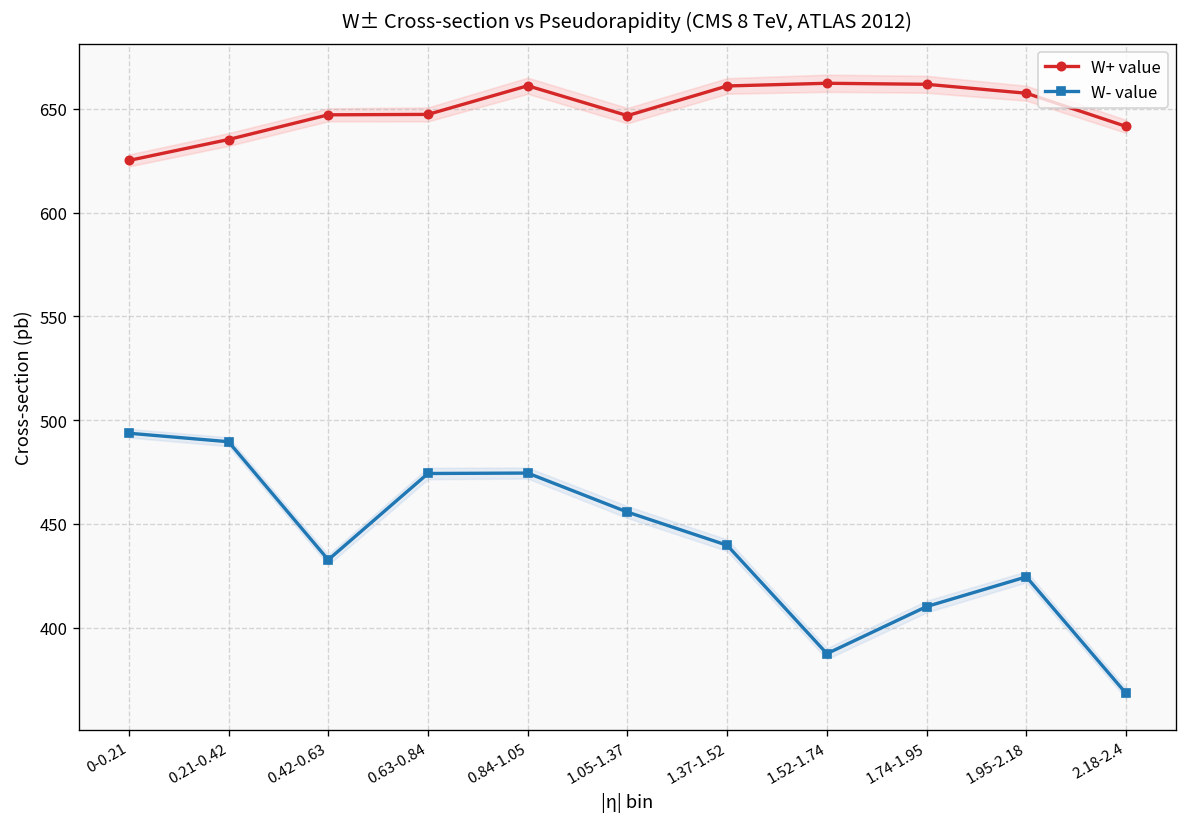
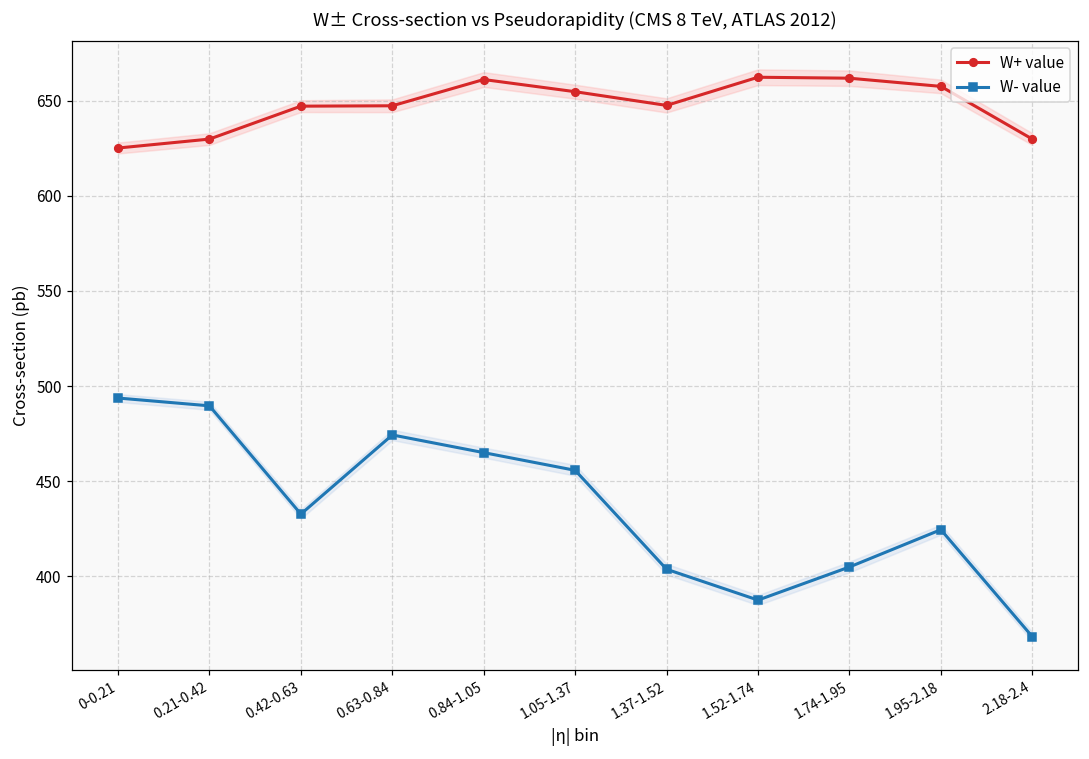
  {
    "W+ value": {
      "0-0.21": 625,
-     "0.21-0.42": 635,
+     "0.21-0.42": 630,
      "0.42-0.63": 647,
      "0.63-0.84": 647,
      "0.84-1.05": 661,
-     "1.05-1.37": 647,
-     "1.37-1.52": 661,
+     "1.05-1.37": 655,
+     "1.37-1.52": 648,
      "1.52-1.74": 662,
      "1.74-1.95": 662,
      "1.95-2.18": 658,
-     "2.18-2.4": 642
+     "2.18-2.4": 630
    },
    "W- value": {
      "0-0.21": 494,
      "0.21-0.42": 490,
      "0.42-0.63": 433,
      "0.63-0.84": 474,
-     "0.84-1.05": 475,
+     "0.84-1.05": 465,
      "1.05-1.37": 456,
-     "1.37-1.52": 440,
+     "1.37-1.52": 404,
      "1.52-1.74": 388,
-     "1.74-1.95": 410,
+     "1.74-1.95": 405,
      "1.95-2.18": 425,
      "2.18-2.4": 368
    }
  }
